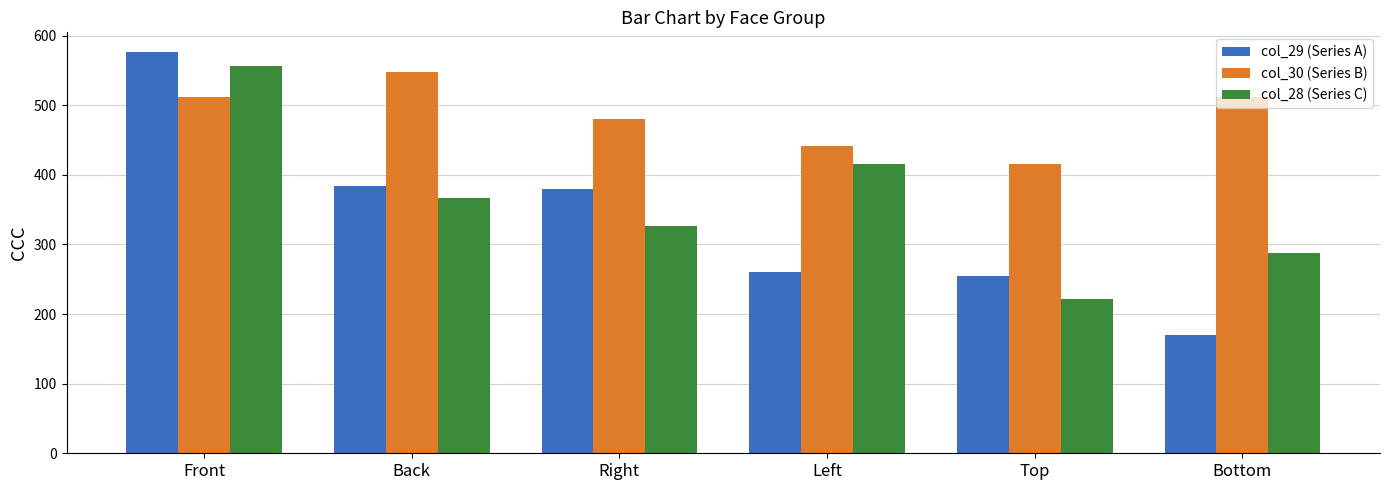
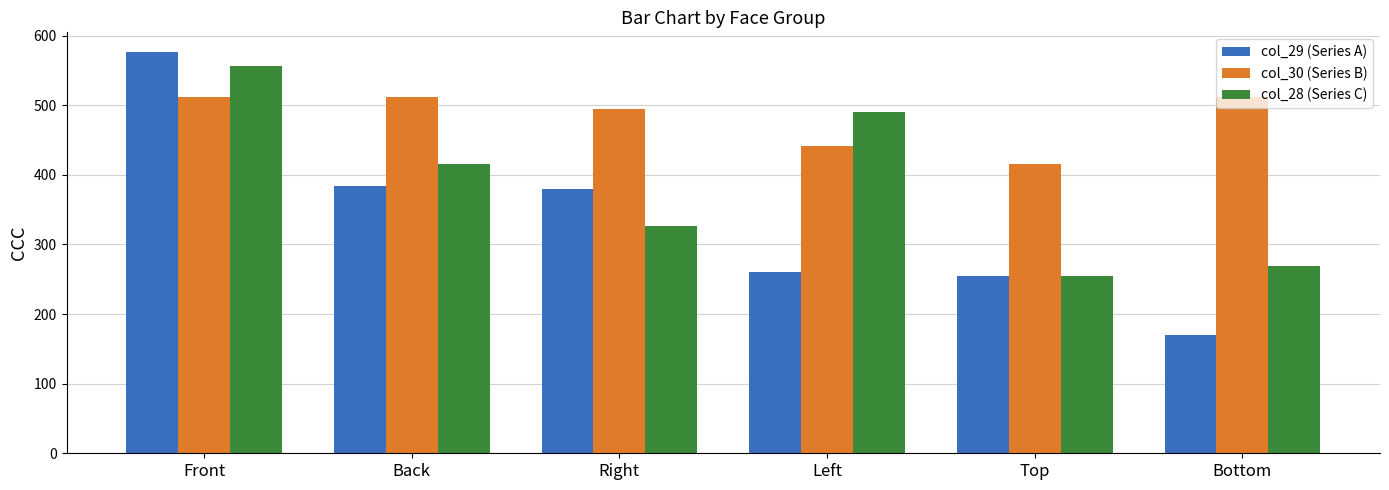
  {
    "col_29 (Series A)": {
      "Front": 580,
      "Back": 380,
      "Right": 380,
      "Left": 260,
      "Top": 260,
      "Bottom": 170
    },
    "col_30 (Series B)": {
      "Front": 510,
-     "Back": 550,
-     "Right": 480,
+     "Back": 510,
+     "Right": 490,
      "Left": 440,
      "Top": 420
    },
    "col_28 (Series C)": {
      "Front": 560,
-     "Back": 370,
+     "Back": 420,
      "Right": 330,
-     "Left": 420,
-     "Top": 220,
-     "Bottom": 290
+     "Left": 490,
+     "Top": 260,
+     "Bottom": 270
    }
  }
